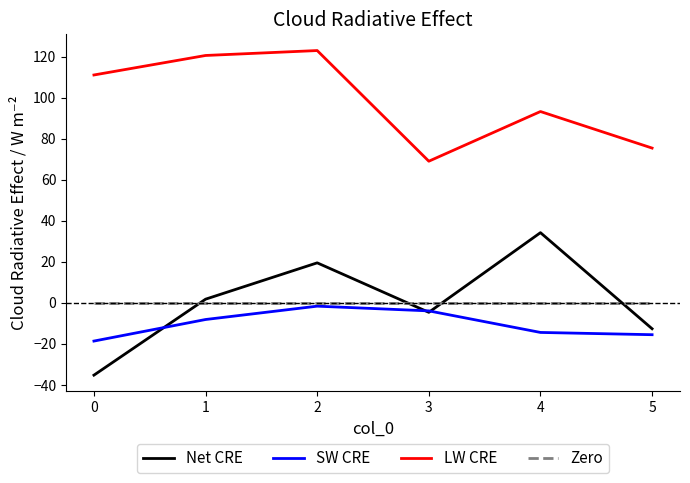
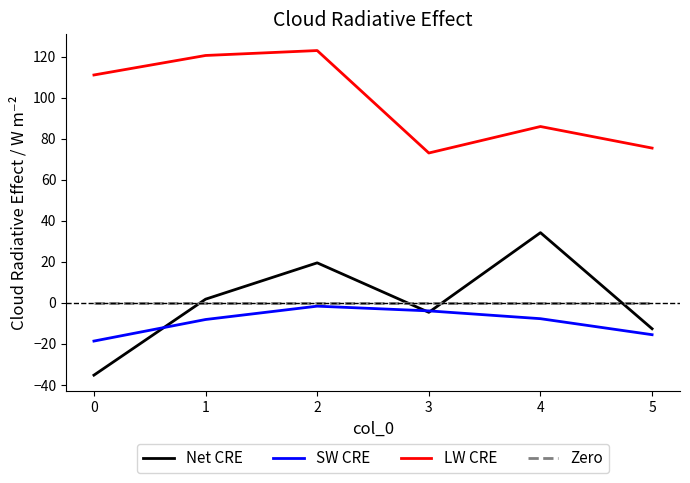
  {
    "Net CRE": {
      "0": -35,
      "1": 2,
      "2": 20,
      "4": 34,
      "5": -13
    },
    "SW CRE": {
      "0": -19,
      "1": -8,
      "2": -2,
-     "4": -14,
+     "4": -8,
      "5": -16
    },
    "LW CRE": {
      "0": 111,
      "1": 121,
      "2": 123,
-     "3": 69,
-     "4": 93,
+     "3": 73,
+     "4": 86,
      "5": 75
    },
    "Zero": {
      "0": 0,
      "1": 0,
      "2": 0,
      "3": 0,
      "4": 0,
      "5": 0
    }
  }
